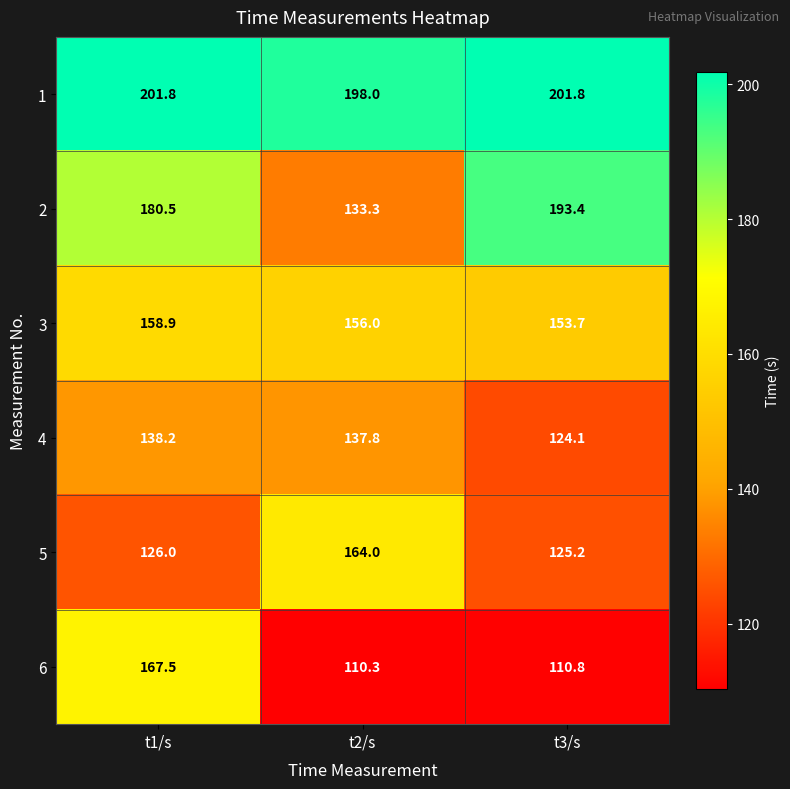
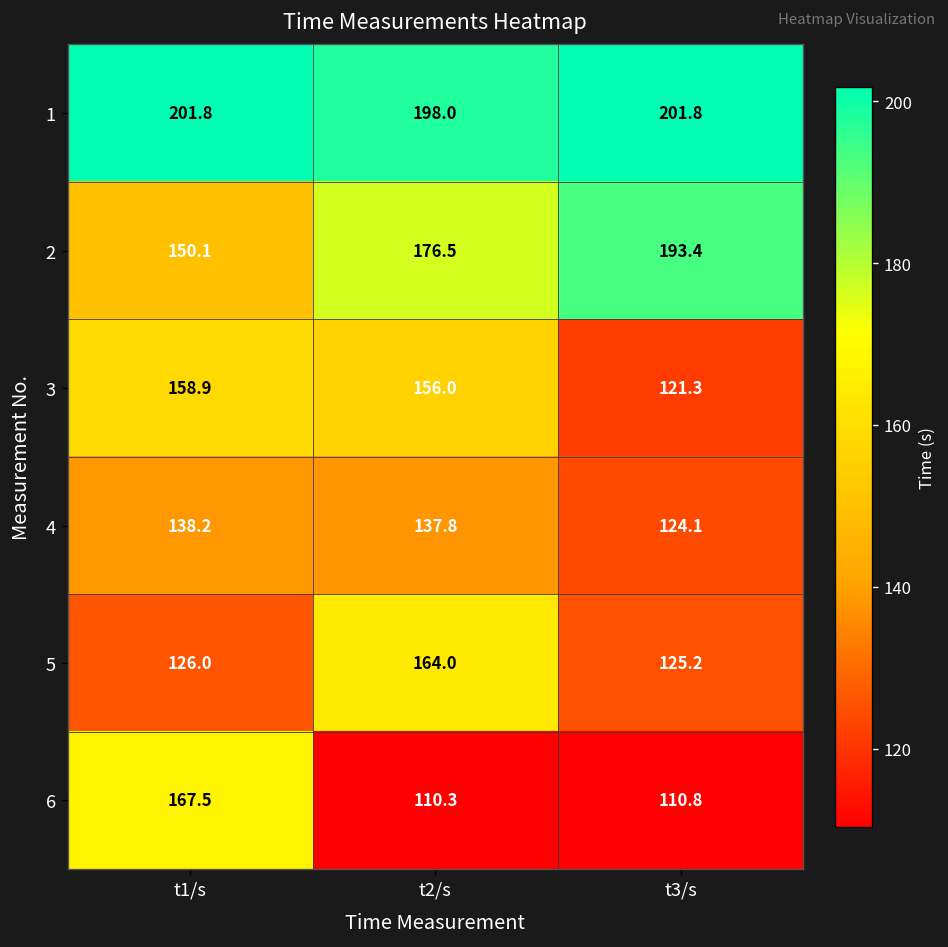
  {
    "1": {
      "t1/s": 201.8,
      "t2/s": 198.0,
      "t3/s": 201.8
    },
    "2": {
-     "t1/s": 180.5,
-     "t2/s": 133.3,
+     "t1/s": 150.1,
+     "t2/s": 176.5,
      "t3/s": 193.4
    },
    "3": {
      "t1/s": 158.9,
      "t2/s": 156.0,
-     "t3/s": 153.7
+     "t3/s": 121.3
    },
    "4": {
      "t1/s": 138.2,
      "t2/s": 137.8,
      "t3/s": 124.1
    },
    "5": {
      "t1/s": 126.0,
      "t2/s": 164.0,
      "t3/s": 125.2
    },
    "6": {
      "t1/s": 167.5,
      "t2/s": 110.3,
      "t3/s": 110.8
    }
  }
